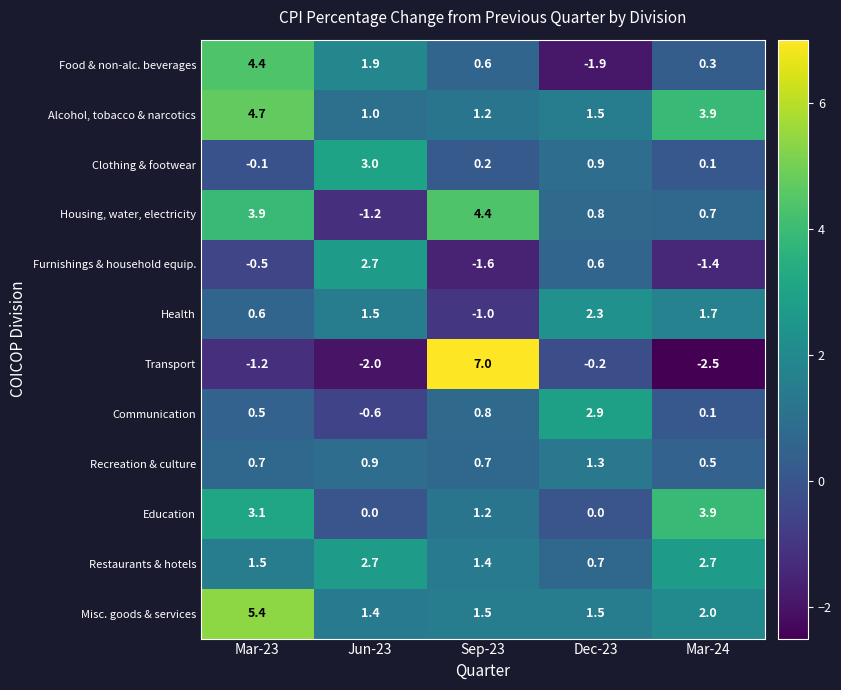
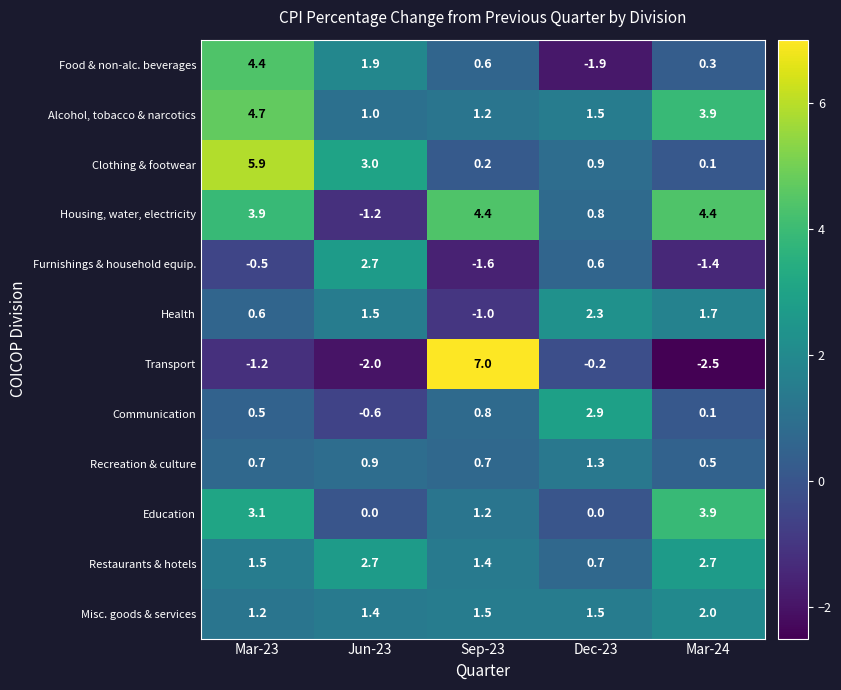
  {
    "Food & non-alc. beverages": {
      "Mar-23": 4.4,
      "Jun-23": 1.9,
      "Sep-23": 0.6,
      "Dec-23": -1.9,
      "Mar-24": 0.3
    },
    "Alcohol, tobacco & narcotics": {
      "Mar-23": 4.7,
      "Jun-23": 1.0,
      "Sep-23": 1.2,
      "Dec-23": 1.5,
      "Mar-24": 3.9
    },
    "Clothing & footwear": {
-     "Mar-23": -0.1,
+     "Mar-23": 5.9,
      "Jun-23": 3.0,
      "Sep-23": 0.2,
      "Dec-23": 0.9,
      "Mar-24": 0.1
    },
    "Housing, water, electricity": {
      "Mar-23": 3.9,
      "Jun-23": -1.2,
      "Sep-23": 4.4,
      "Dec-23": 0.8,
-     "Mar-24": 0.7
+     "Mar-24": 4.4
    },
    "Furnishings & household equip.": {
      "Mar-23": -0.5,
      "Jun-23": 2.7,
      "Sep-23": -1.6,
      "Dec-23": 0.6,
      "Mar-24": -1.4
    },
    "Health": {
      "Mar-23": 0.6,
      "Jun-23": 1.5,
      "Sep-23": -1.0,
      "Dec-23": 2.3,
      "Mar-24": 1.7
    },
    "Transport": {
      "Mar-23": -1.2,
      "Jun-23": -2.0,
      "Sep-23": 7.0,
      "Dec-23": -0.2,
      "Mar-24": -2.5
    },
    "Communication": {
      "Mar-23": 0.5,
      "Jun-23": -0.6,
      "Sep-23": 0.8,
      "Dec-23": 2.9,
      "Mar-24": 0.1
    },
    "Recreation & culture": {
      "Mar-23": 0.7,
      "Jun-23": 0.9,
      "Sep-23": 0.7,
      "Dec-23": 1.3,
      "Mar-24": 0.5
    },
    "Education": {
      "Mar-23": 3.1,
      "Jun-23": 0.0,
      "Sep-23": 1.2,
      "Dec-23": 0.0,
      "Mar-24": 3.9
    },
    "Restaurants & hotels": {
      "Mar-23": 1.5,
      "Jun-23": 2.7,
      "Sep-23": 1.4,
      "Dec-23": 0.7,
      "Mar-24": 2.7
    },
    "Misc. goods & services": {
-     "Mar-23": 5.4,
+     "Mar-23": 1.2,
      "Jun-23": 1.4,
      "Sep-23": 1.5,
      "Dec-23": 1.5,
      "Mar-24": 2.0
    }
  }
